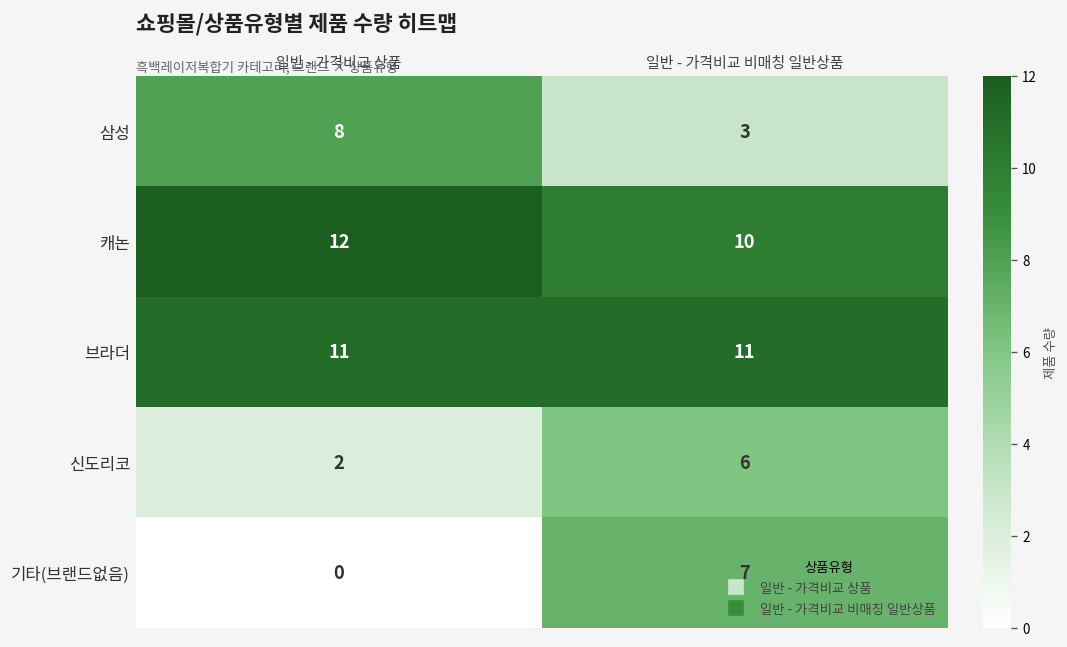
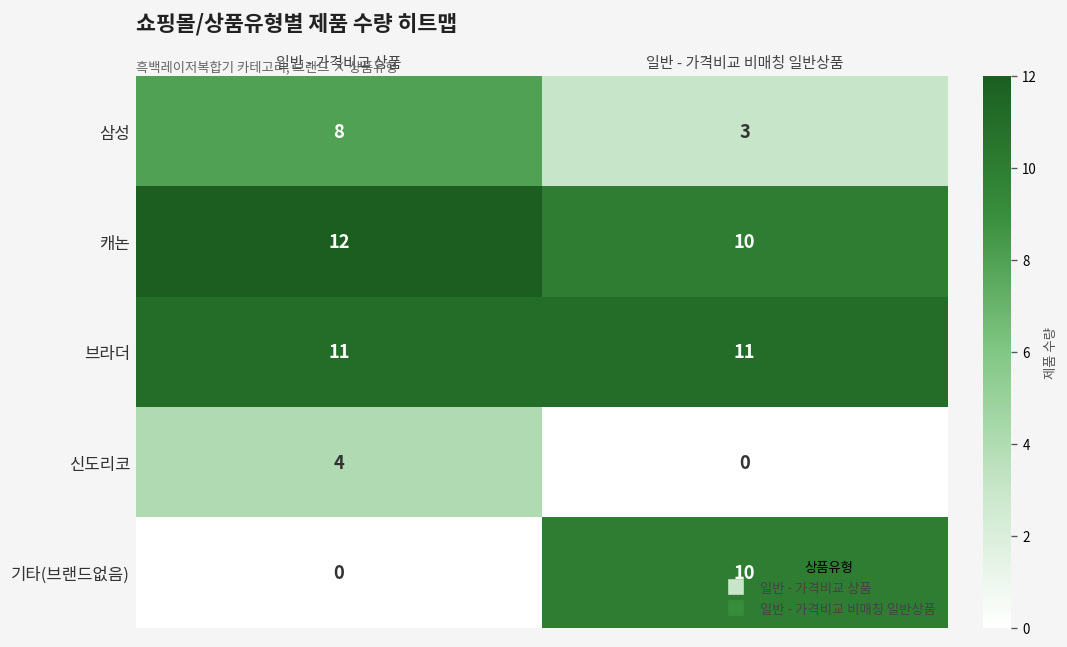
  {
    "삼성": {
      "일반 - 가격비교 상품": 8,
      "일반 - 가격비교 비매칭 일반상품": 3
    },
    "캐논": {
      "일반 - 가격비교 상품": 12,
      "일반 - 가격비교 비매칭 일반상품": 10
    },
    "브라더": {
      "일반 - 가격비교 상품": 11,
      "일반 - 가격비교 비매칭 일반상품": 11
    },
    "신도리코": {
-     "일반 - 가격비교 상품": 2,
-     "일반 - 가격비교 비매칭 일반상품": 6
+     "일반 - 가격비교 상품": 4,
+     "일반 - 가격비교 비매칭 일반상품": 0
    },
    "기타(브랜드없음)": {
      "일반 - 가격비교 상품": 0,
-     "일반 - 가격비교 비매칭 일반상품": 7
+     "일반 - 가격비교 비매칭 일반상품": 10
    }
  }
